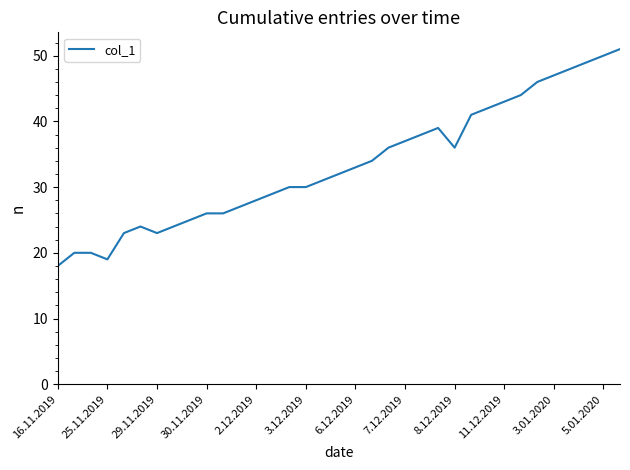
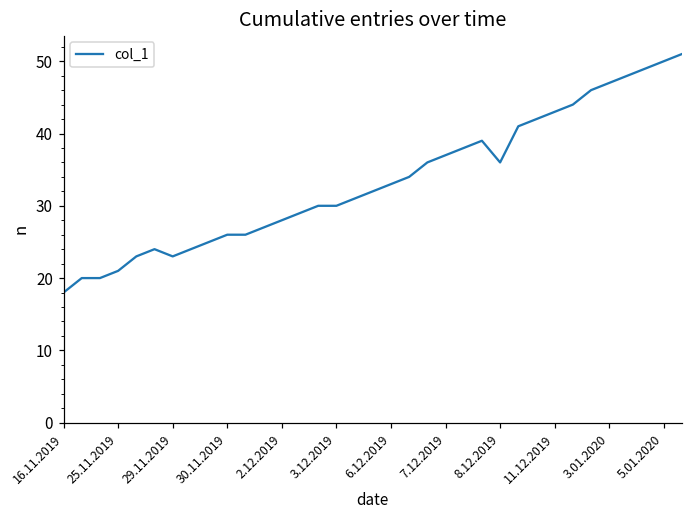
  {
    "16.11.2019": 18,
-   "25.11.2019": 19,
+   "25.11.2019": 21,
    "8.12.2019": 36
  }
